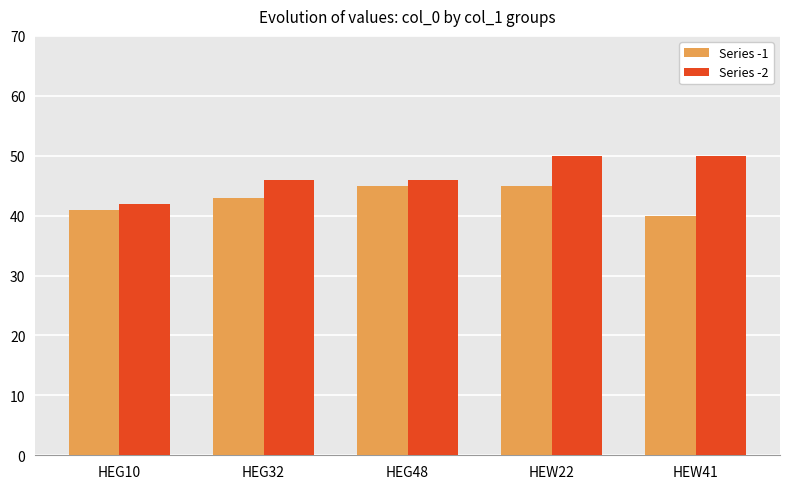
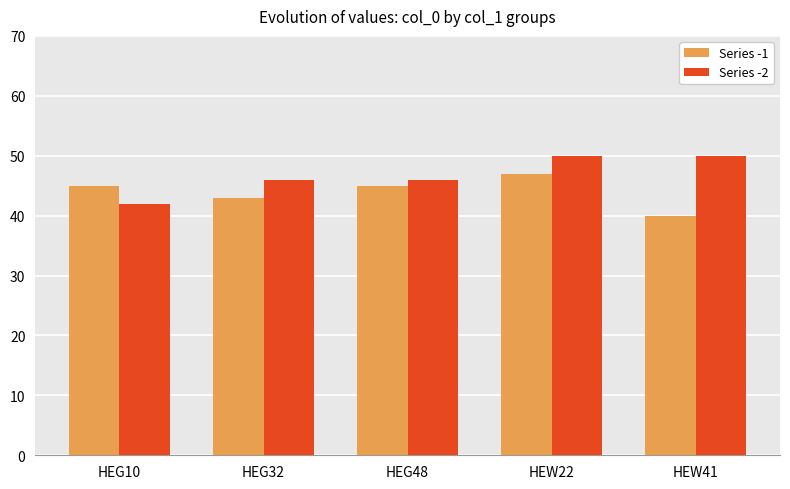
  {
    "Series -1": {
-     "HEG10": 41,
+     "HEG10": 45,
      "HEG32": 43,
      "HEG48": 45,
-     "HEW22": 45,
+     "HEW22": 47,
      "HEW41": 40
    },
    "Series -2": {
      "HEG10": 42,
      "HEG32": 46,
      "HEG48": 46,
      "HEW22": 50,
      "HEW41": 50
    }
  }
